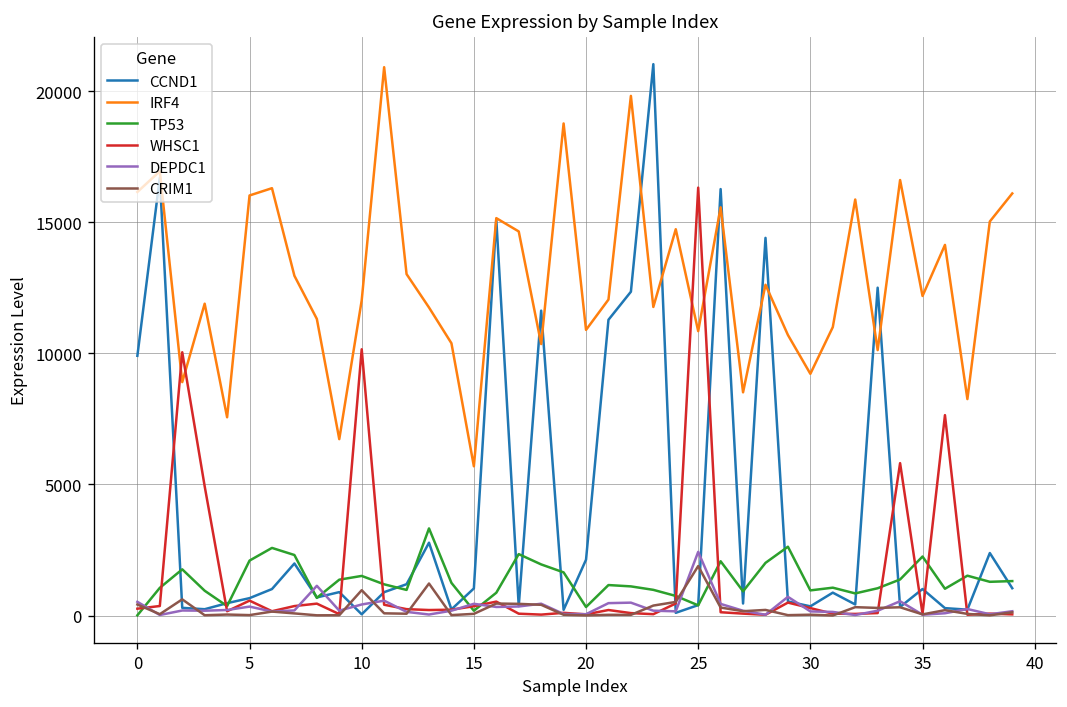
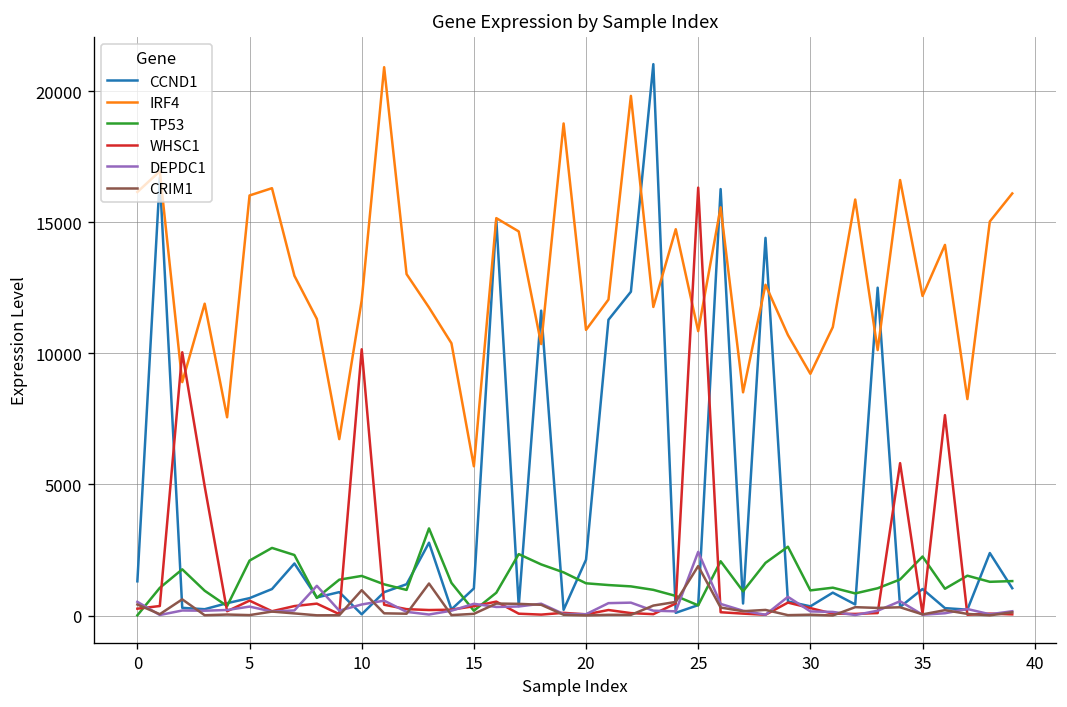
  {
    "CCND1": {
-     "0": 9900,
+     "0": 1300,
      "10": 0,
      "15": 1000,
      "20": 2100,
      "35": 1000
    },
    "IRF4": {
      "5": 16000,
      "10": 12000,
      "15": 5700,
      "20": 10900,
      "25": 10800,
      "30": 9200,
      "35": 12200
    },
    "TP53": {
      "0": 0,
      "5": 2100,
      "10": 1500,
      "15": 200,
-     "20": 300,
+     "20": 1200,
      "30": 1000,
      "35": 2300
    },
    "WHSC1": {
      "0": 300,
      "10": 10200,
      "25": 16300
    },
    "DEPDC1": {
      "5": 300,
      "10": 400,
      "25": 2400,
      "30": 200
    },
    "CRIM1": {
      "5": 0,
      "10": 1000,
      "15": 100,
      "25": 1900,
      "30": 0
    }
  }
